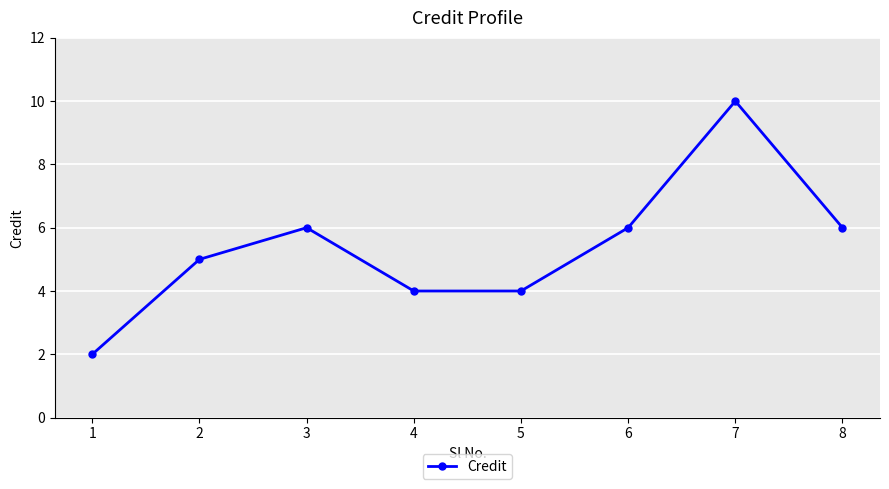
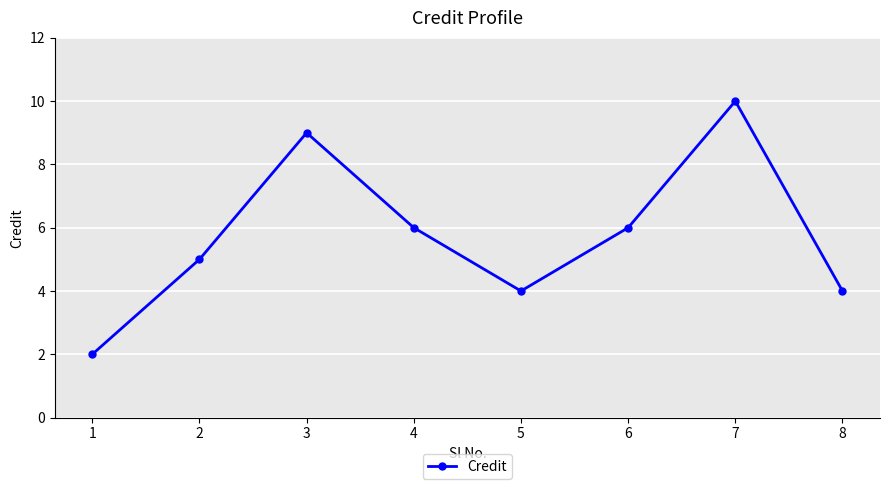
  {
    "1": 2,
    "2": 5,
-   "3": 6,
-   "4": 4,
+   "3": 9,
+   "4": 6,
    "5": 4,
    "6": 6,
    "7": 10,
-   "8": 6
+   "8": 4
  }
